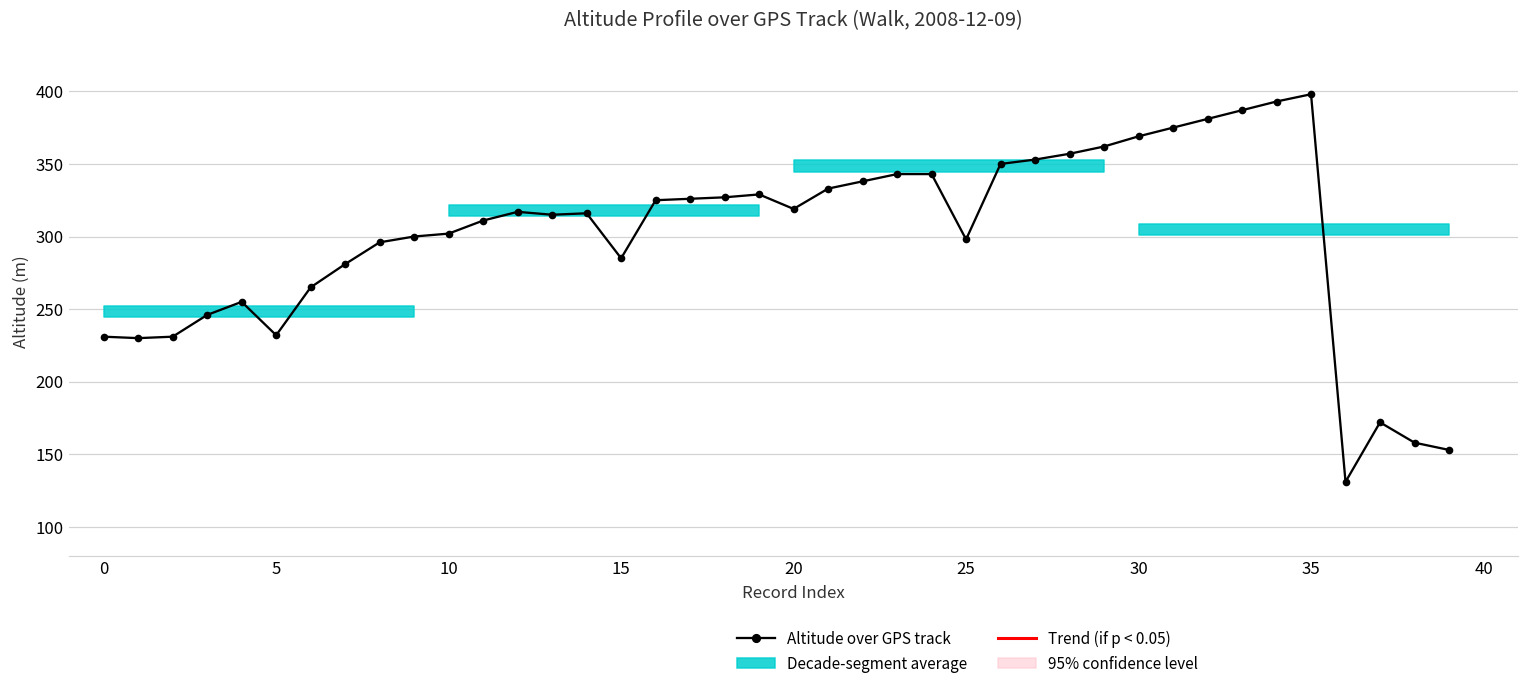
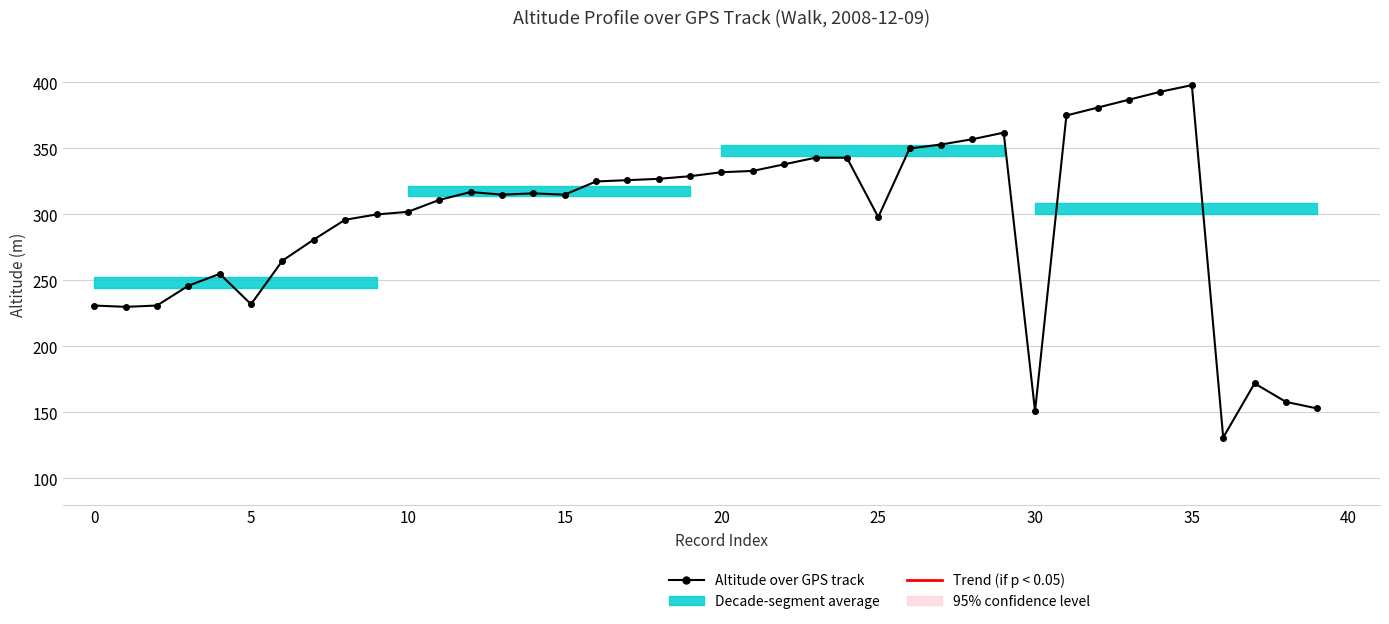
  {
    "Altitude over GPS track": {
      "0": 231,
      "5": 232,
      "10": 302,
-     "15": 285,
-     "20": 319,
+     "15": 315,
+     "20": 332,
      "25": 298,
-     "30": 369,
+     "30": 151,
      "35": 398
    }
  }
